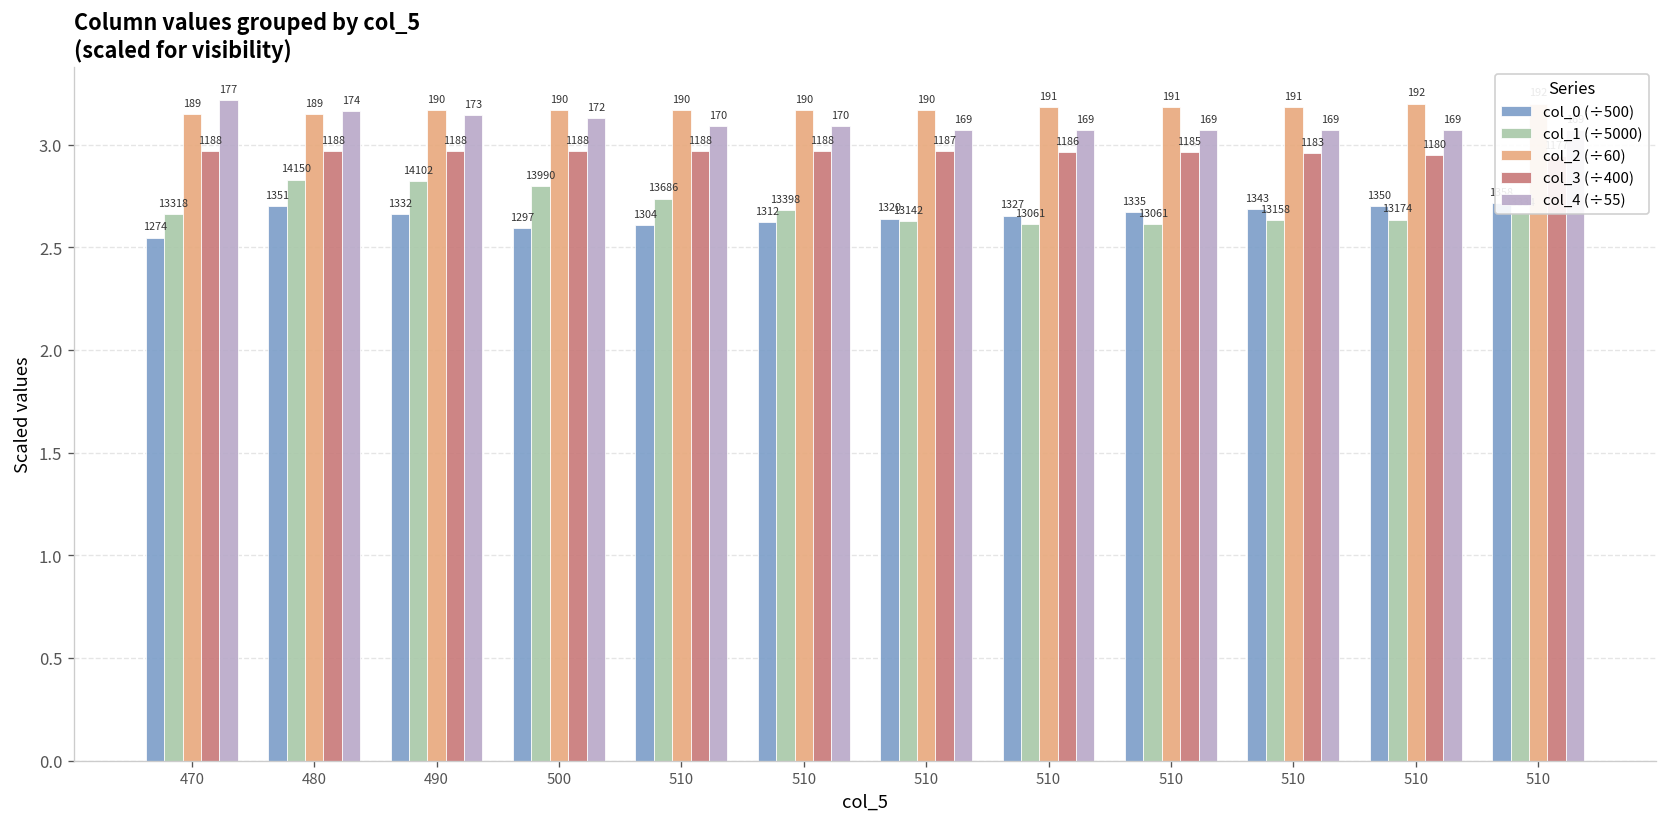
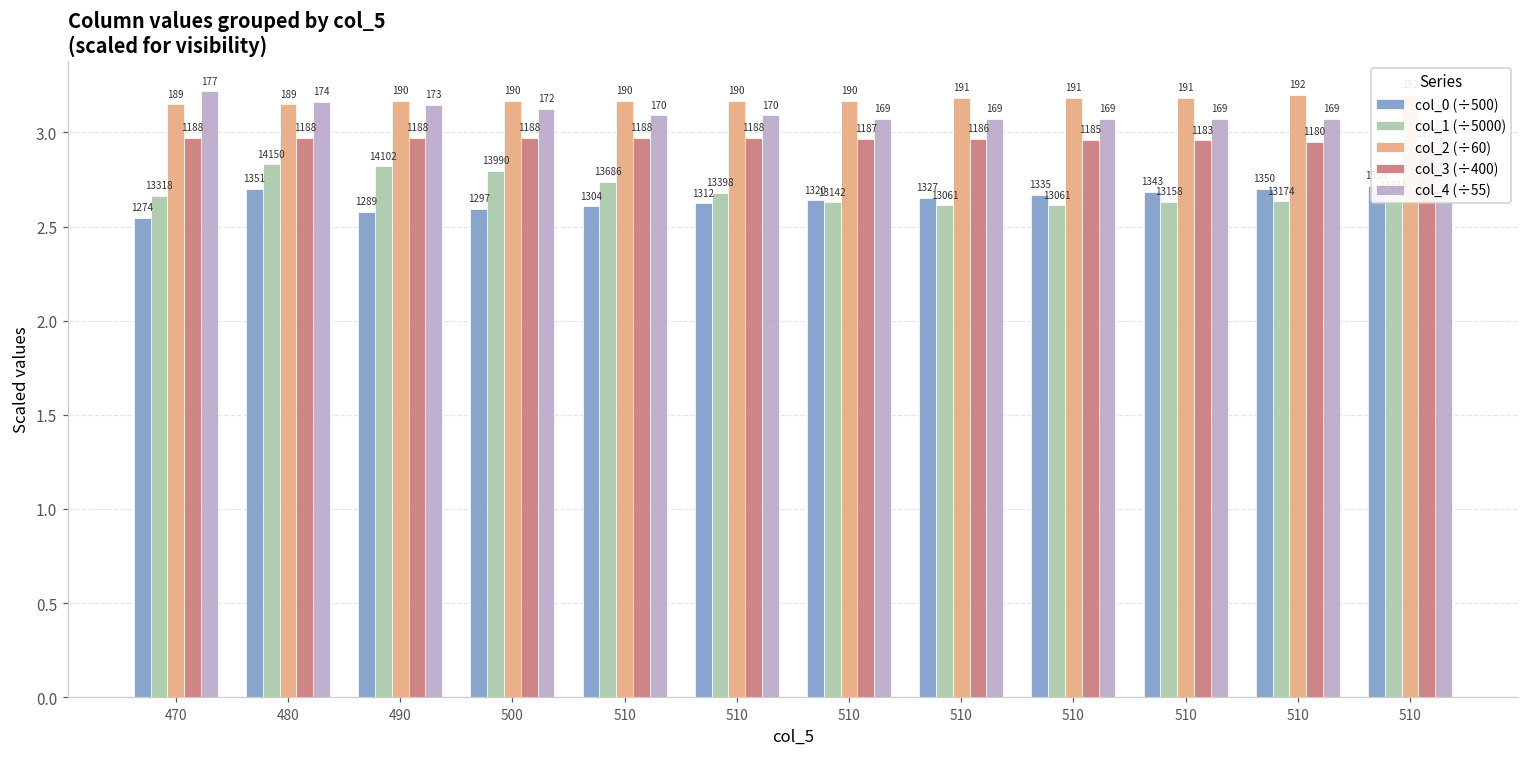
  {
    "col_0 (÷500)": {
-     "490": 1332
+     "490": 1289
    }
  }
